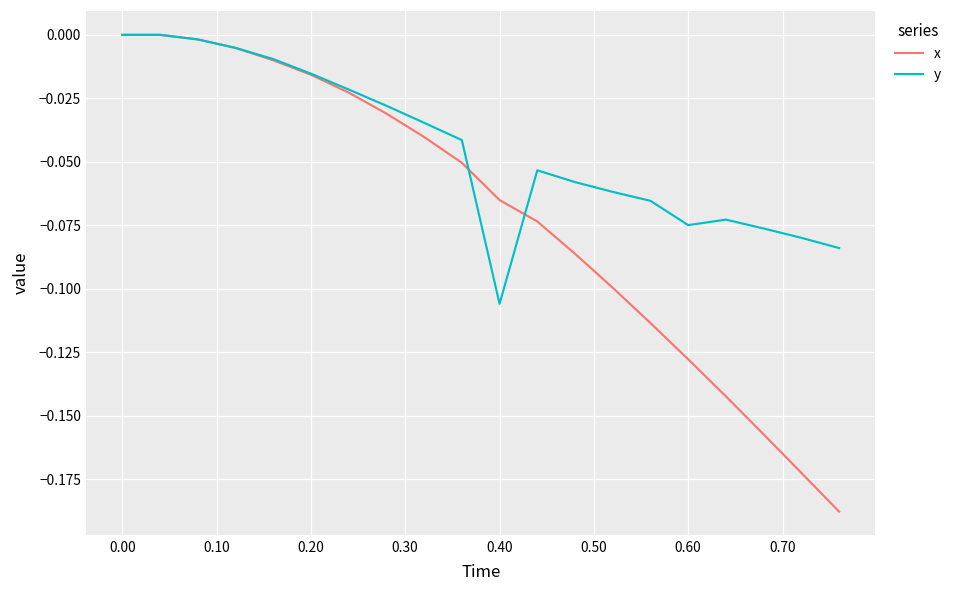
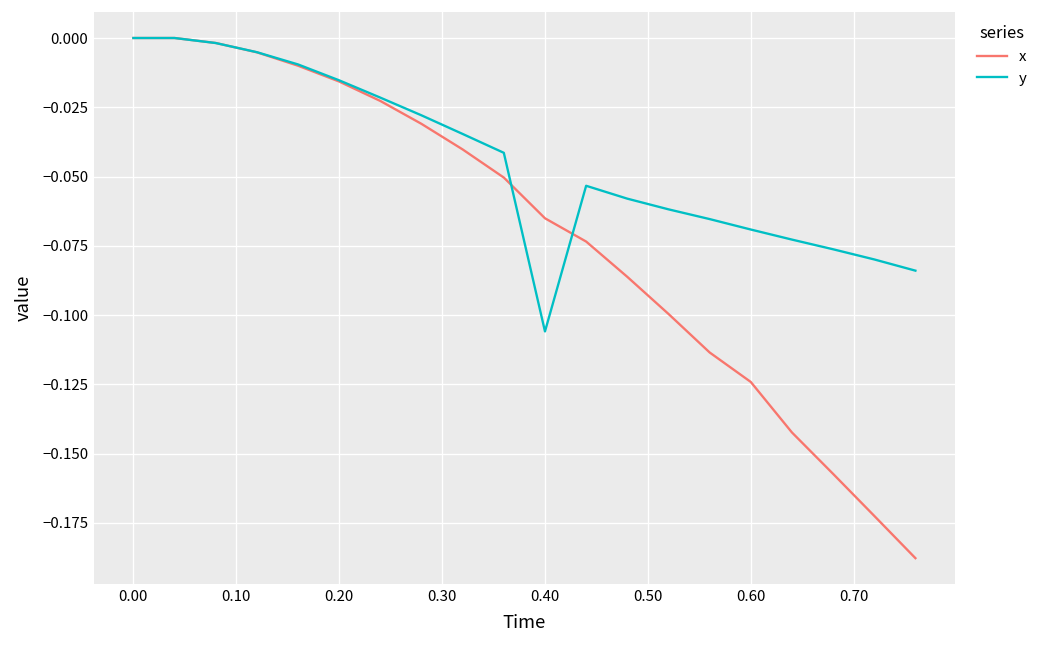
  {
    "x": {
      "0.40": -0.065,
-     "0.60": -0.128
+     "0.60": -0.124
    },
    "y": {
      "0.40": -0.106,
-     "0.60": -0.075
+     "0.60": -0.069
    }
  }
